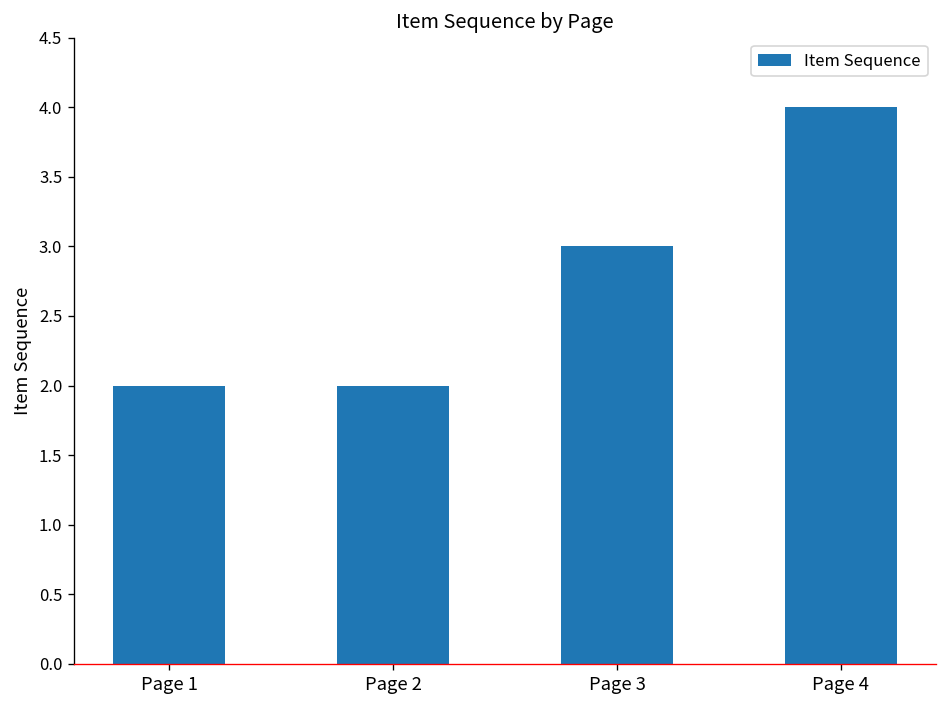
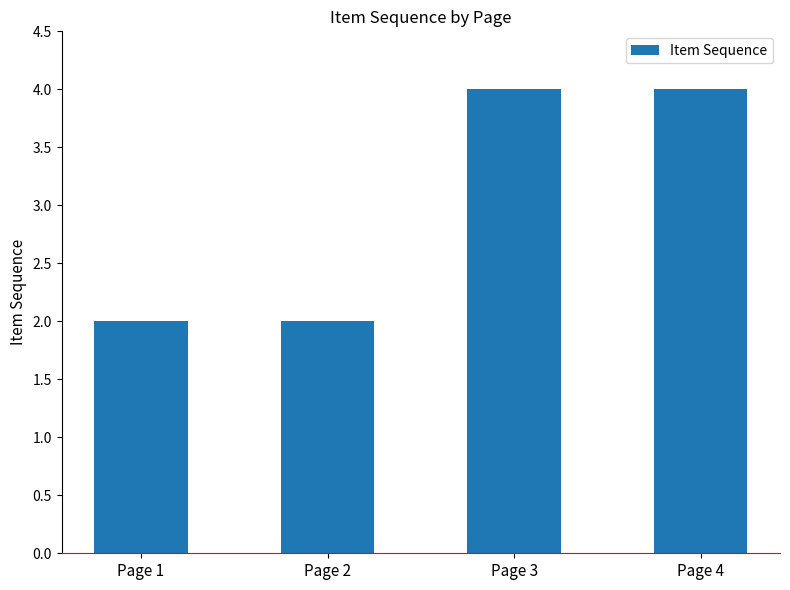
  {
    "Page 1": 2,
    "Page 2": 2,
-   "Page 3": 3,
+   "Page 3": 4,
    "Page 4": 4
  }
